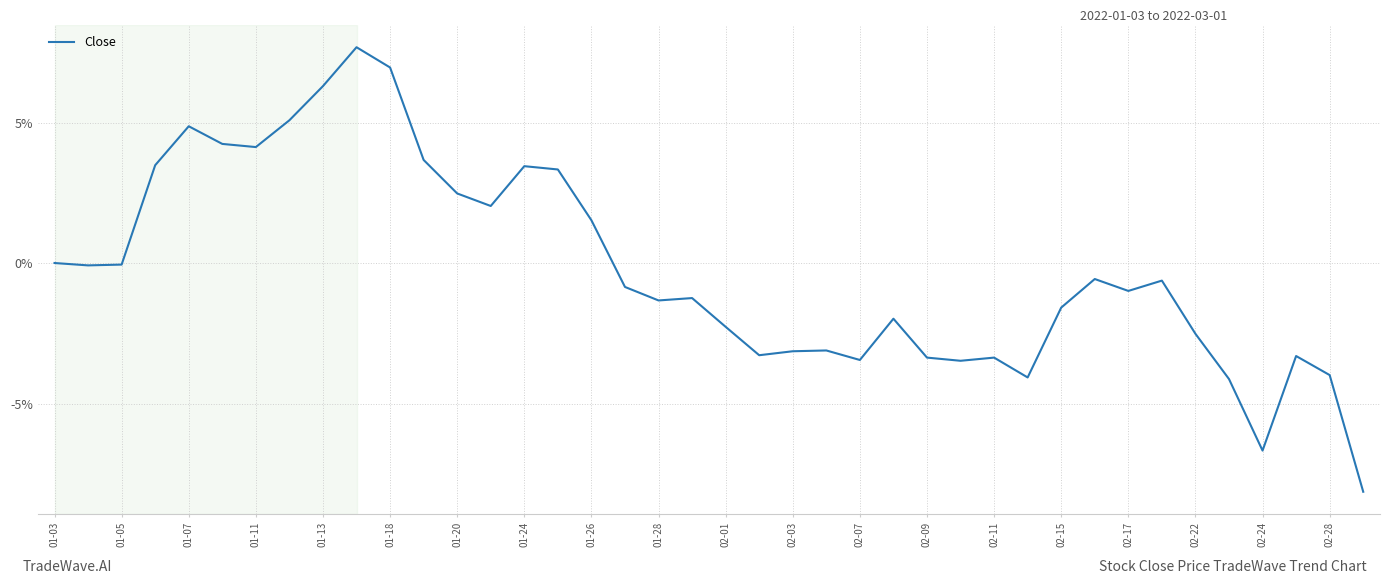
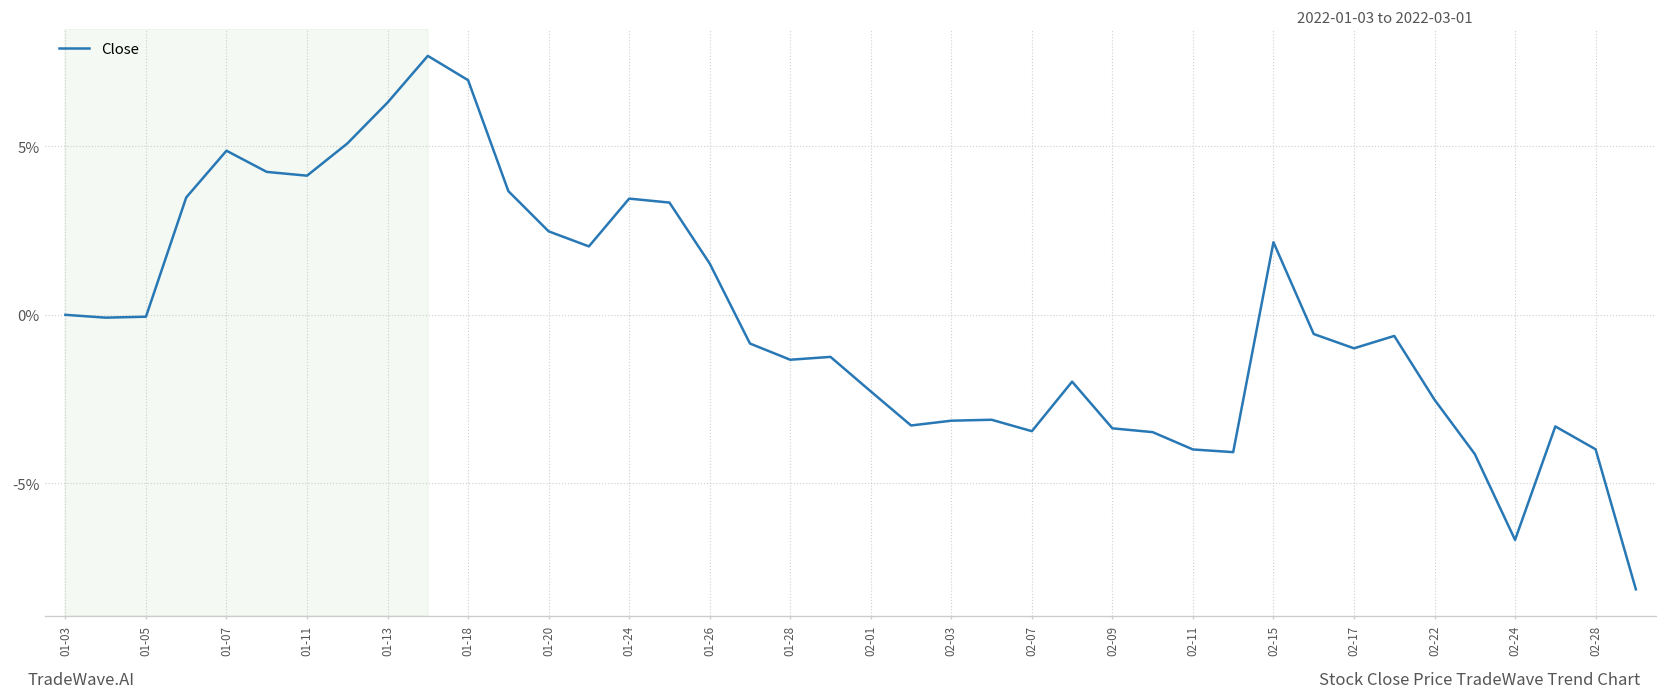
  {
    "01-03": "0.0%",
    "01-05": "-0.1%",
    "01-07": "4.9%",
    "01-11": "4.1%",
    "01-13": "6.3%",
    "01-18": "7.0%",
    "01-20": "2.5%",
    "01-24": "3.4%",
    "01-26": "1.5%",
    "01-28": "-1.3%",
    "02-01": "-2.3%",
    "02-03": "-3.1%",
    "02-07": "-3.5%",
    "02-09": "-3.4%",
-   "02-11": "-3.4%",
-   "02-15": "-1.6%",
+   "02-11": "-4.0%",
+   "02-15": "2.2%",
    "02-17": "-1.0%",
    "02-22": "-2.5%",
    "02-24": "-6.7%",
    "02-28": "-4.0%"
  }
